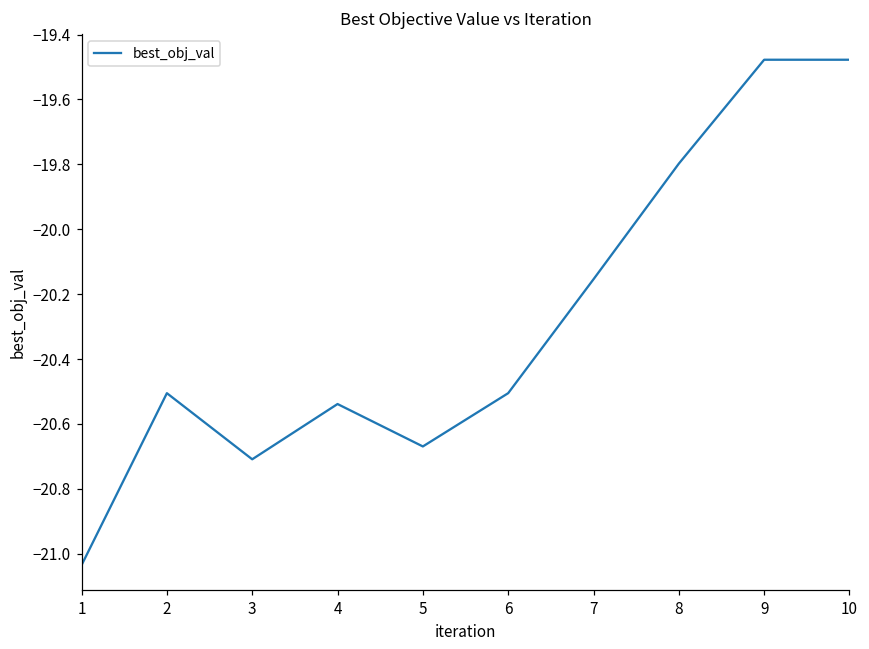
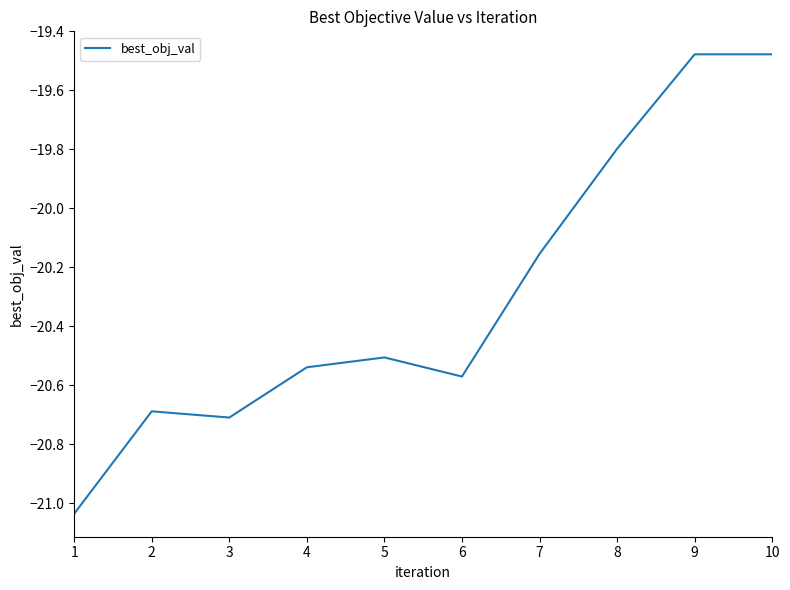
  {
    "1": -21.04,
-   "2": -20.51,
+   "2": -20.69,
    "3": -20.71,
    "4": -20.54,
-   "5": -20.67,
-   "6": -20.51,
+   "5": -20.51,
+   "6": -20.57,
    "7": -20.15,
    "8": -19.80,
    "9": -19.48,
    "10": -19.48
  }
